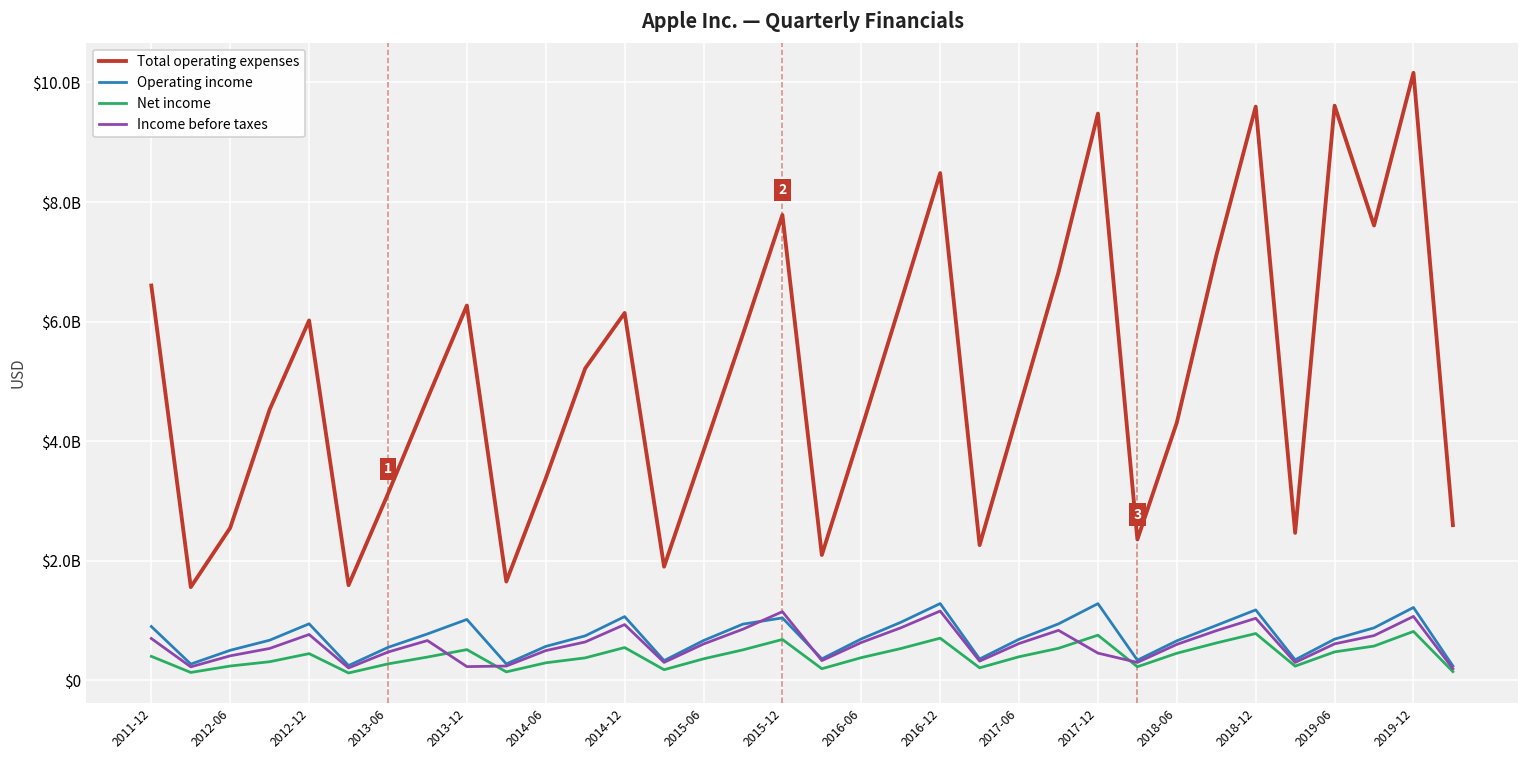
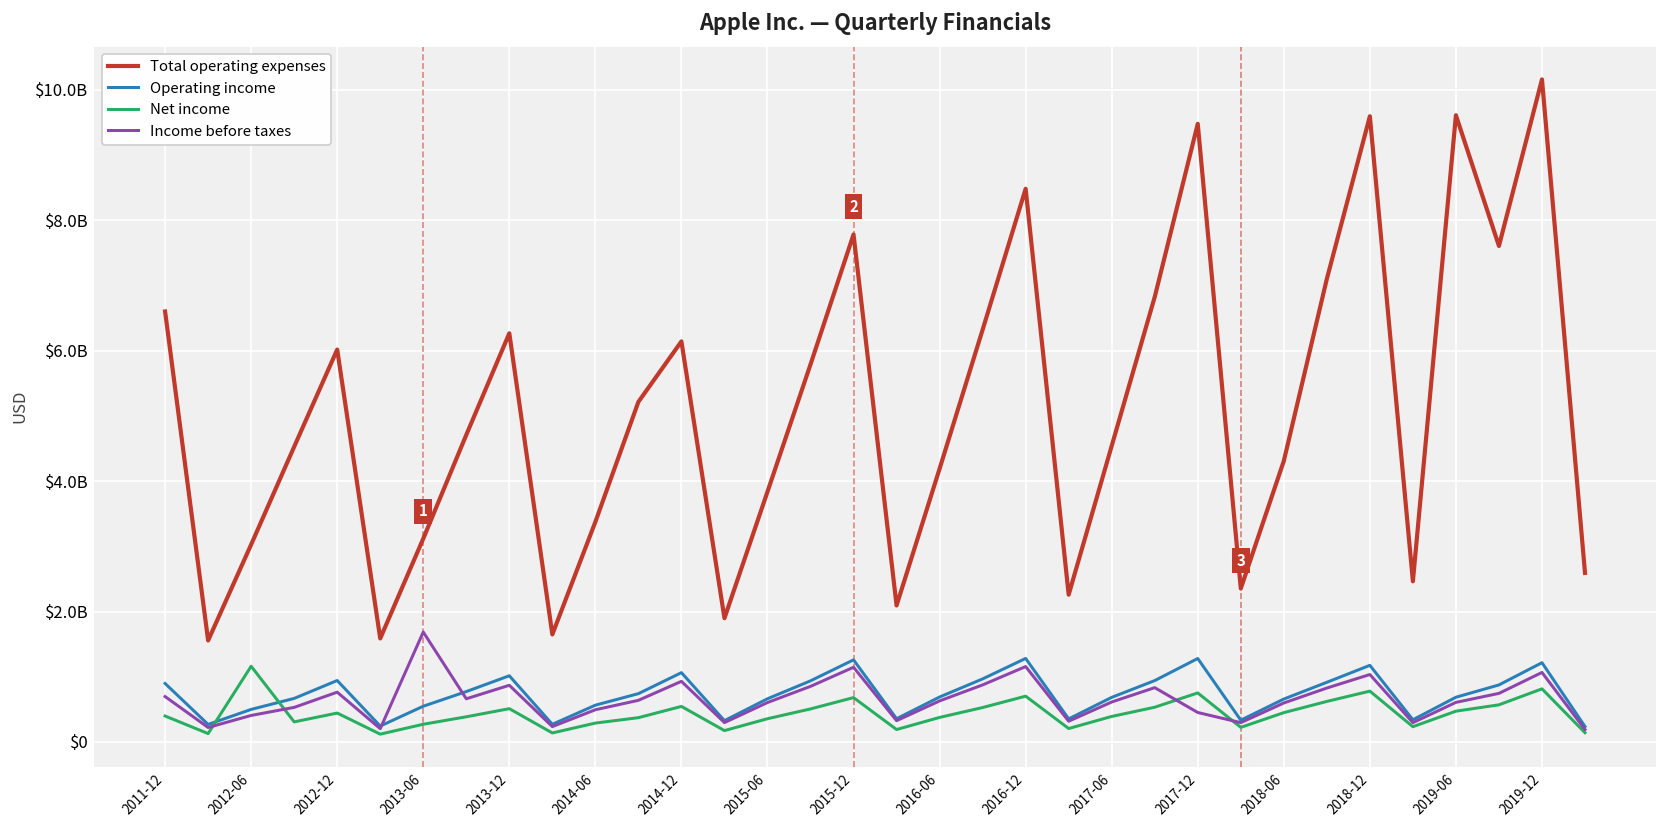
  {
    "Total operating expenses": {
      "2011-12": "$6600000000",
-     "2012-06": "$2500000000",
+     "2012-06": "$3000000000",
      "2012-12": "$6000000000",
      "2013-12": "$6300000000",
      "2014-06": "$3400000000",
      "2014-12": "$6100000000",
      "2015-06": "$3800000000",
      "2016-06": "$4200000000",
      "2016-12": "$8500000000",
      "2017-06": "$4500000000",
      "2017-12": "$9500000000",
      "2018-06": "$4300000000",
      "2018-12": "$9600000000",
      "2019-06": "$9600000000",
      "2019-12": "$10200000000"
    },
    "Operating income": {
      "2011-12": "$900000000",
      "2012-06": "$500000000",
      "2012-12": "$900000000",
      "2013-06": "$500000000",
      "2013-12": "$1000000000",
      "2014-06": "$600000000",
      "2014-12": "$1100000000",
      "2015-06": "$700000000",
-     "2015-12": "$1000000000",
+     "2015-12": "$1300000000",
      "2016-06": "$700000000",
      "2016-12": "$1300000000",
      "2017-06": "$700000000",
      "2017-12": "$1300000000",
      "2018-06": "$700000000",
      "2018-12": "$1200000000",
      "2019-06": "$700000000",
      "2019-12": "$1200000000"
    },
    "Net income": {
      "2011-12": "$400000000",
-     "2012-06": "$200000000",
+     "2012-06": "$1200000000",
      "2012-12": "$400000000",
      "2013-06": "$300000000",
      "2013-12": "$500000000",
      "2014-06": "$300000000",
      "2014-12": "$500000000",
      "2015-06": "$400000000",
      "2015-12": "$700000000",
      "2016-06": "$400000000",
      "2016-12": "$700000000",
      "2017-06": "$400000000",
      "2017-12": "$800000000",
      "2018-06": "$400000000",
      "2018-12": "$800000000",
      "2019-06": "$500000000",
      "2019-12": "$800000000"
    },
    "Income before taxes": {
      "2011-12": "$700000000",
      "2012-06": "$400000000",
      "2012-12": "$800000000",
-     "2013-06": "$500000000",
-     "2013-12": "$200000000",
+     "2013-06": "$1700000000",
+     "2013-12": "$900000000",
      "2014-06": "$500000000",
      "2014-12": "$900000000",
      "2015-06": "$600000000",
      "2015-12": "$1100000000",
      "2016-06": "$600000000",
      "2016-12": "$1200000000",
      "2017-06": "$600000000",
      "2017-12": "$500000000",
      "2018-06": "$600000000",
      "2018-12": "$1000000000",
      "2019-06": "$600000000",
      "2019-12": "$1100000000"
    }
  }
